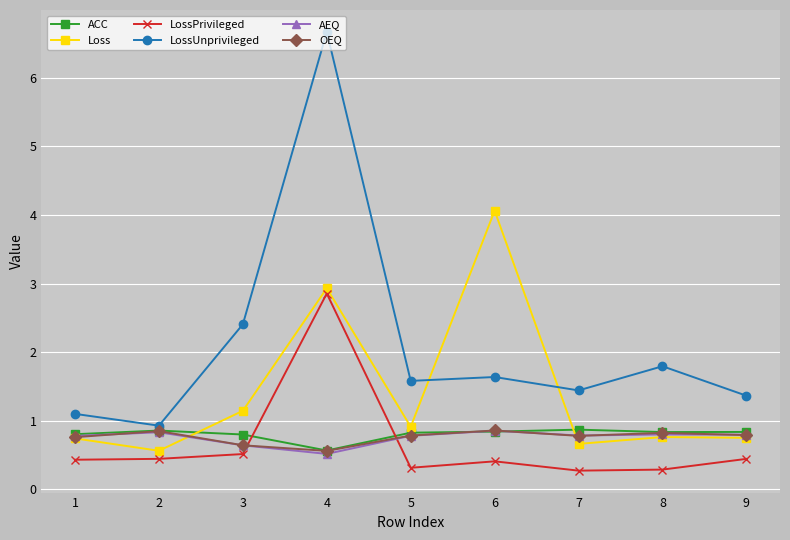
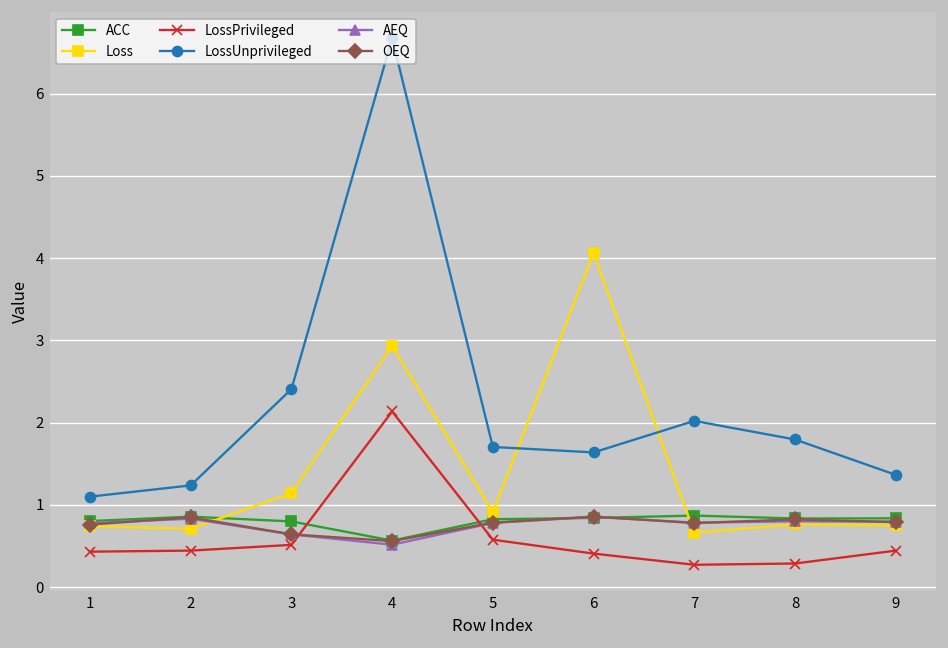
  {
    "ACC": {
      "3": 0.8,
      "5": 0.8,
      "7": 0.9,
      "9": 0.8
    },
    "Loss": {
-     "2": 0.6,
+     "2": 0.7,
      "3": 1.1,
      "4": 2.9,
      "5": 0.9,
      "6": 4.1,
      "7": 0.7,
      "9": 0.7
    },
    "LossPrivileged": {
      "1": 0.4,
      "2": 0.4,
      "3": 0.5,
-     "4": 2.9,
-     "5": 0.3,
+     "4": 2.1,
+     "5": 0.6,
      "6": 0.4,
      "7": 0.3,
      "8": 0.3,
      "9": 0.4
    },
    "LossUnprivileged": {
      "1": 1.1,
-     "2": 0.9,
+     "2": 1.2,
      "3": 2.4,
-     "5": 1.6,
+     "5": 1.7,
      "6": 1.6,
-     "7": 1.4,
+     "7": 2.0,
      "8": 1.8,
      "9": 1.4
    },
    "AEQ": {
      "4": 0.5
    }
  }
